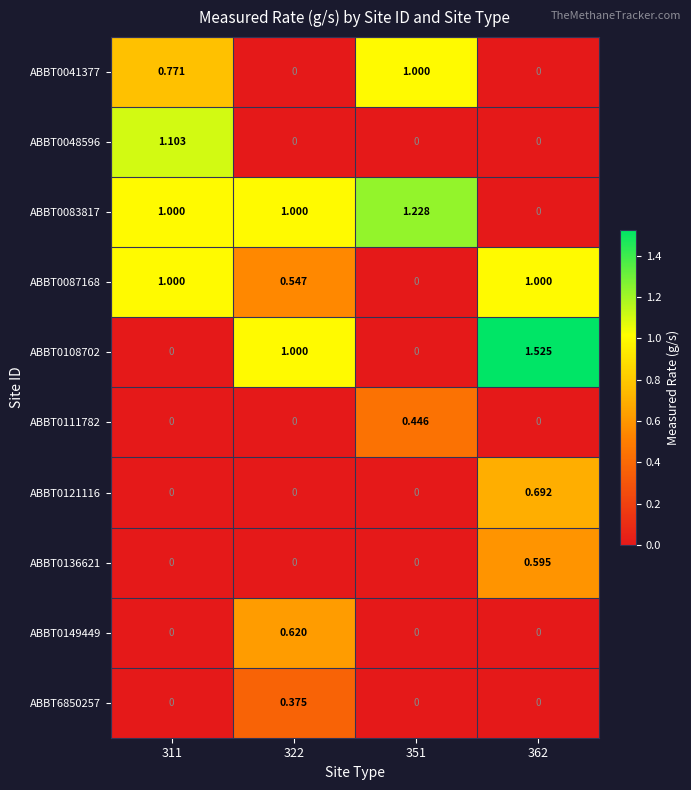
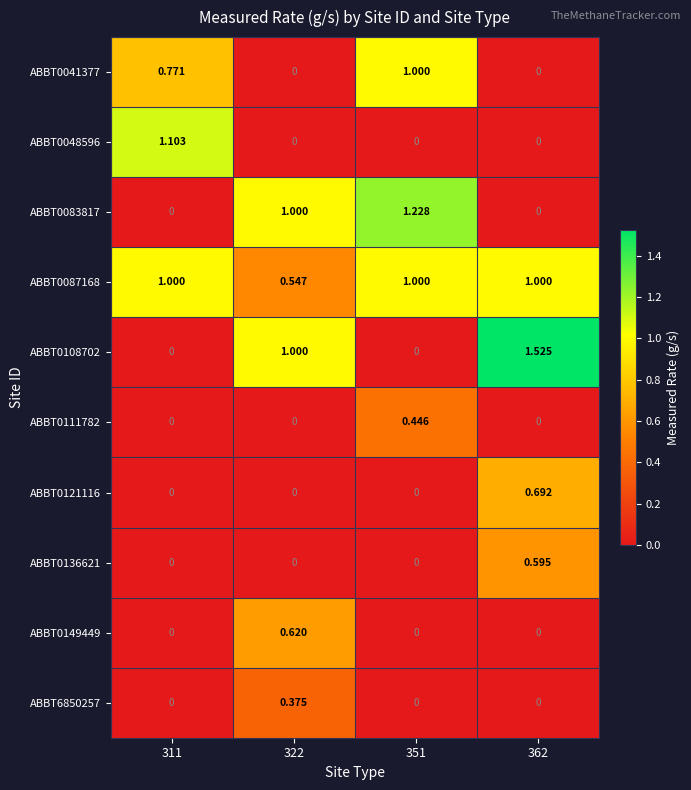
  {
    "ABBT0041377": {
      "311": 0.771,
      "322": 0,
      "351": 1.000,
      "362": 0
    },
    "ABBT0048596": {
      "311": 1.103,
      "322": 0,
      "351": 0,
      "362": 0
    },
    "ABBT0083817": {
-     "311": 1.000,
+     "311": 0,
      "322": 1.000,
      "351": 1.228,
      "362": 0
    },
    "ABBT0087168": {
      "311": 1.000,
      "322": 0.547,
-     "351": 0,
+     "351": 1.000,
      "362": 1.000
    },
    "ABBT0108702": {
      "311": 0,
      "322": 1.000,
      "351": 0,
      "362": 1.525
    },
    "ABBT0111782": {
      "311": 0,
      "322": 0,
      "351": 0.446,
      "362": 0
    },
    "ABBT0121116": {
      "311": 0,
      "322": 0,
      "351": 0,
      "362": 0.692
    },
    "ABBT0136621": {
      "311": 0,
      "322": 0,
      "351": 0,
      "362": 0.595
    },
    "ABBT0149449": {
      "311": 0,
      "322": 0.620,
      "351": 0,
      "362": 0
    },
    "ABBT6850257": {
      "311": 0,
      "322": 0.375,
      "351": 0,
      "362": 0
    }
  }
